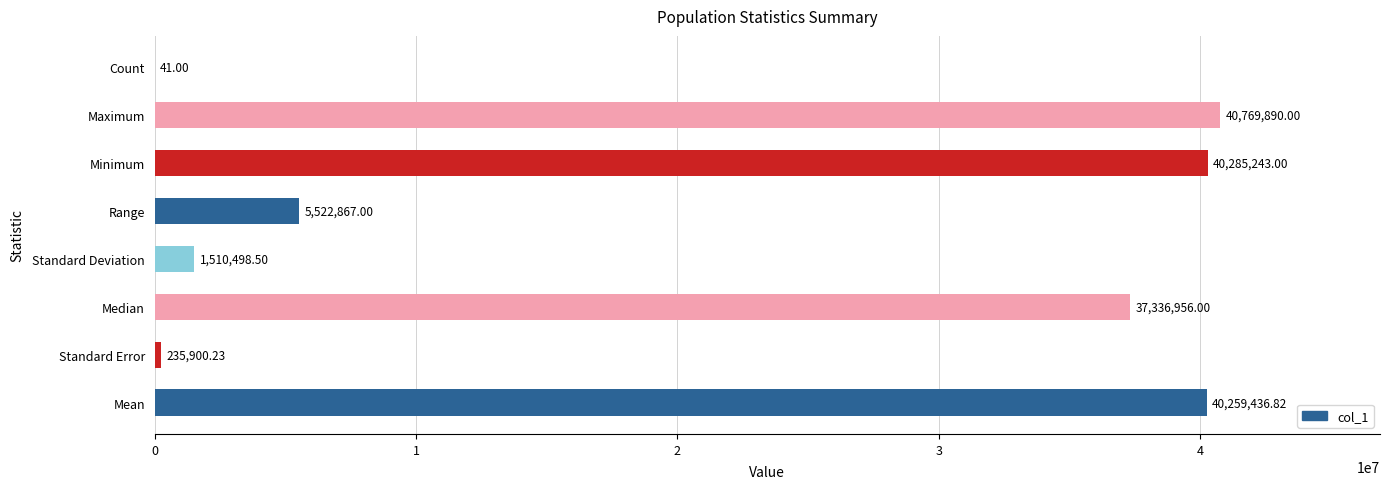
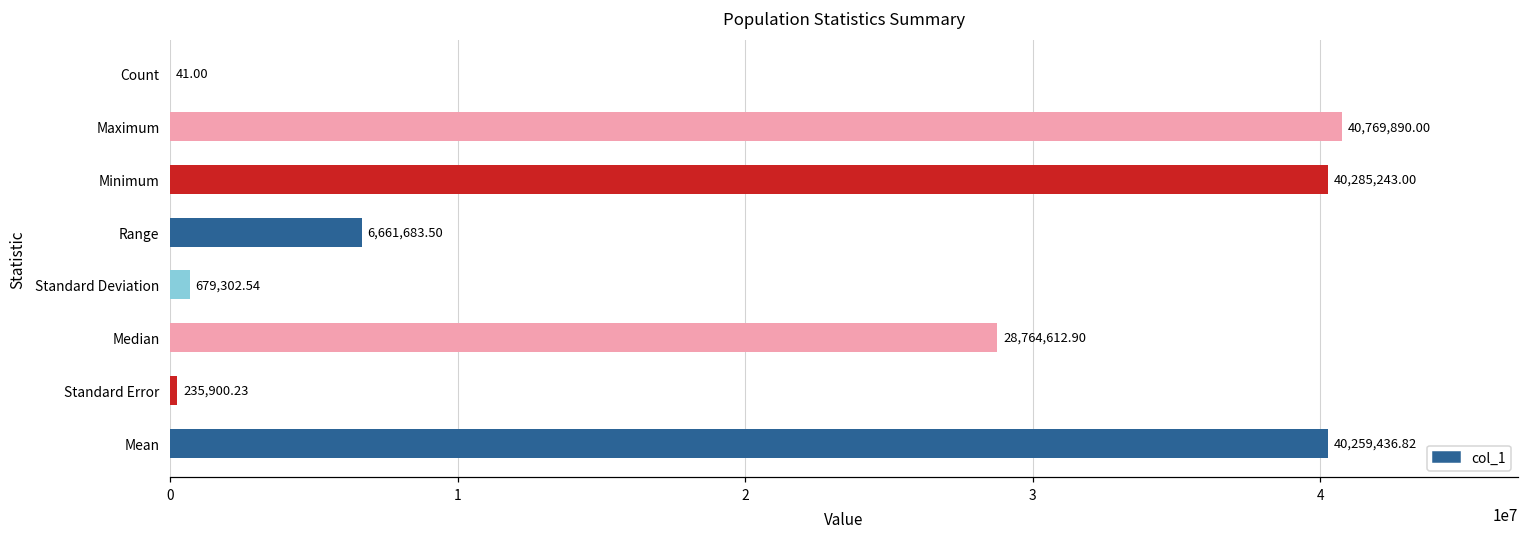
  {
    "Count": "41.00",
    "Maximum": "40,769,890.00",
    "Minimum": "40,285,243.00",
-   "Range": "5,522,867.00",
-   "Standard Deviation": "1,510,498.50",
-   "Median": "37,336,956.00",
+   "Range": "6,661,683.50",
+   "Standard Deviation": "679,302.54",
+   "Median": "28,764,612.90",
    "Standard Error": "235,900.23",
    "Mean": "40,259,436.82"
  }
